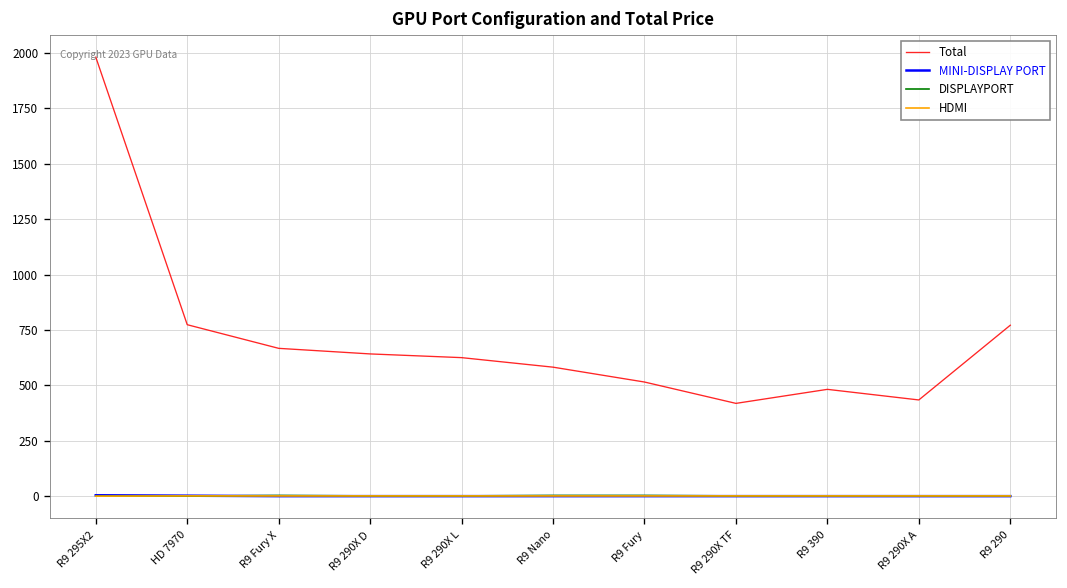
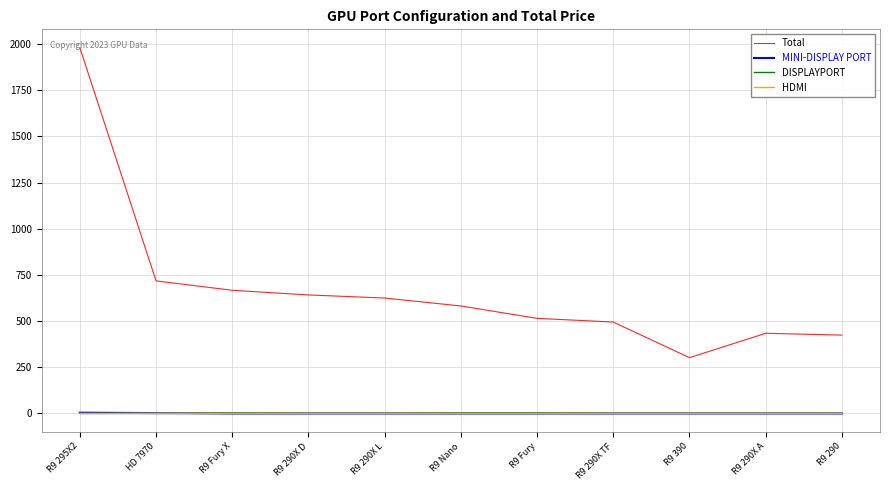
  {
    "Total": {
-     "HD 7970": 770,
+     "HD 7970": 720,
      "R9 Fury X": 670,
      "R9 290X D": 640,
      "R9 290X L": 630,
      "R9 Nano": 580,
      "R9 Fury": 510,
-     "R9 290X TF": 420,
-     "R9 390": 480,
+     "R9 290X TF": 500,
+     "R9 390": 300,
      "R9 290X A": 430,
-     "R9 290": 770
+     "R9 290": 420
    },
    "HDMI": {
      "R9 295X2": 0,
      "HD 7970": 0,
      "R9 Fury X": 0,
      "R9 290X D": 0,
      "R9 290X L": 0,
      "R9 Nano": 0,
      "R9 Fury": 0,
      "R9 290X TF": 0,
      "R9 390": 0,
      "R9 290X A": 0,
      "R9 290": 0
    }
  }
